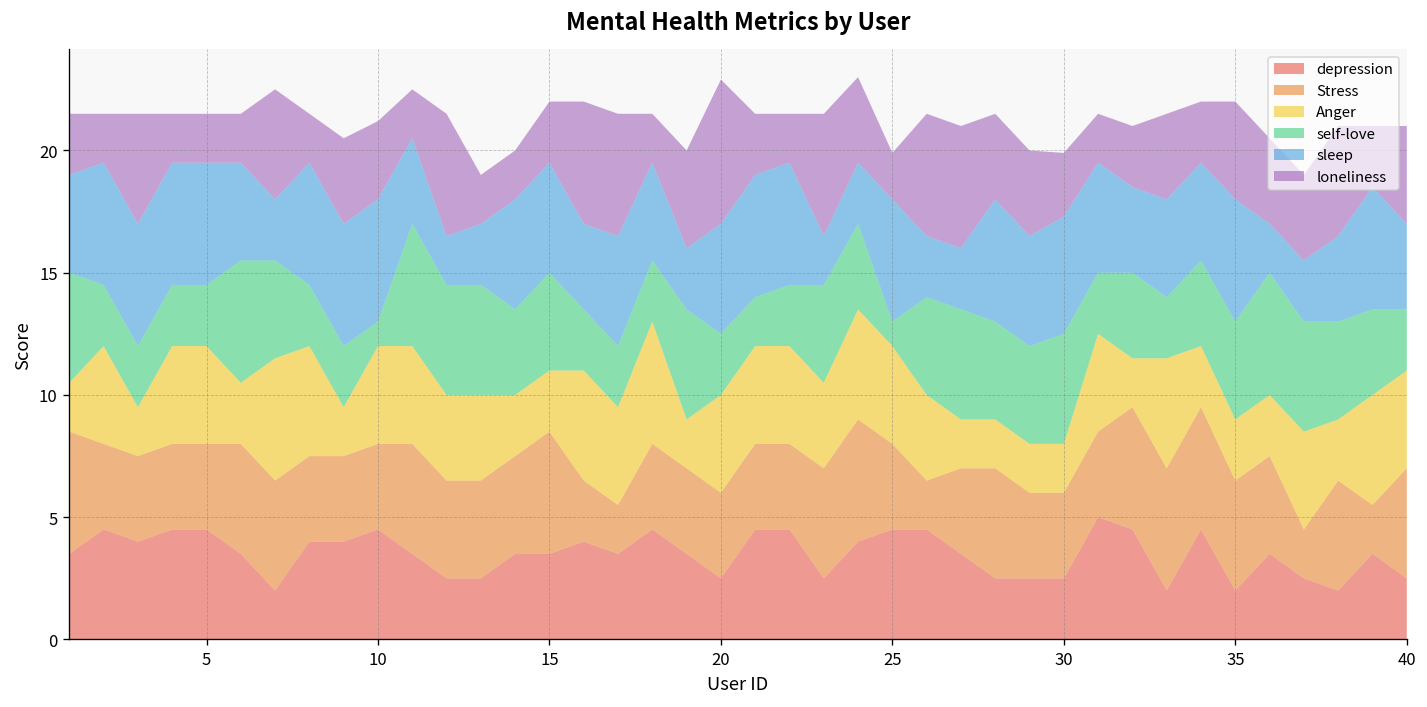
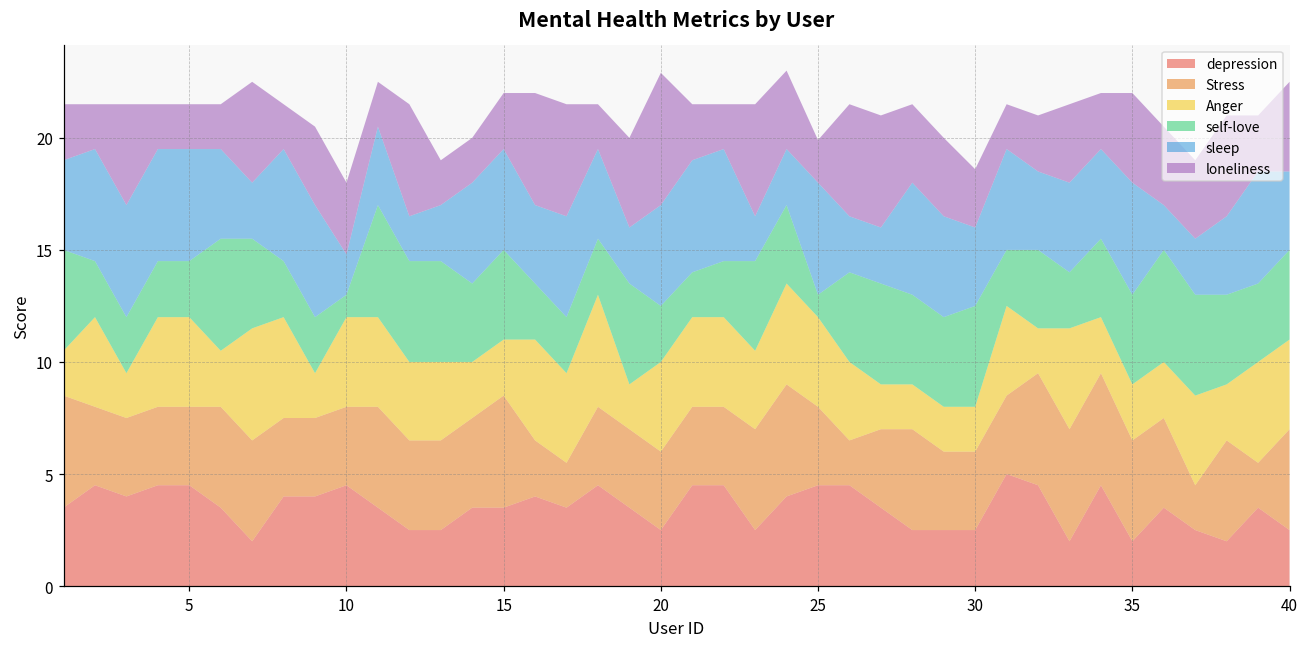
  {
    "self-love": {
      "5": 2.5,
      "10": 1.0,
      "15": 4.0,
      "20": 2.5,
      "25": 1.0,
      "30": 4.5,
      "35": 4.0,
-     "40": 2.5
+     "40": 4.0
    },
    "sleep": {
      "5": 5.0,
-     "10": 5.0,
+     "10": 1.8,
      "15": 4.5,
      "20": 4.5,
      "25": 5.0,
-     "30": 4.8,
+     "30": 3.5,
      "35": 5.0,
      "40": 3.5
    },
    "loneliness": {
      "5": 2.0,
      "10": 3.2,
      "15": 2.5,
      "20": 5.9,
      "25": 1.9,
      "30": 2.6,
      "35": 4.0,
      "40": 4.0
    }
  }
